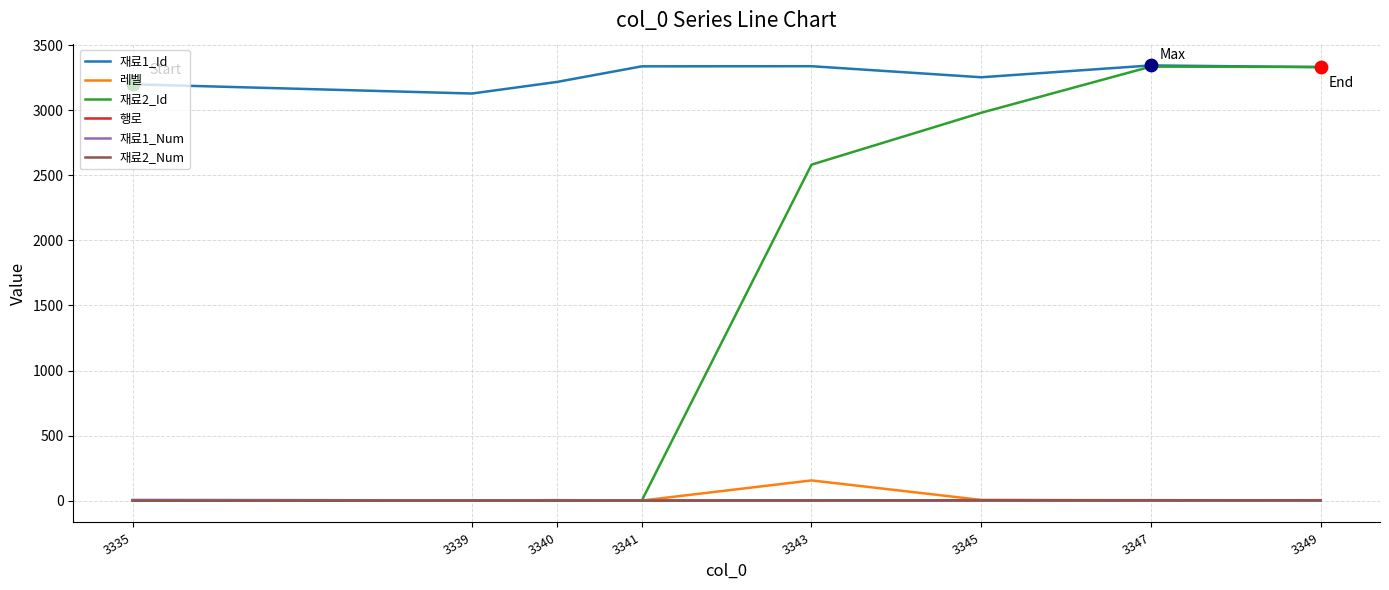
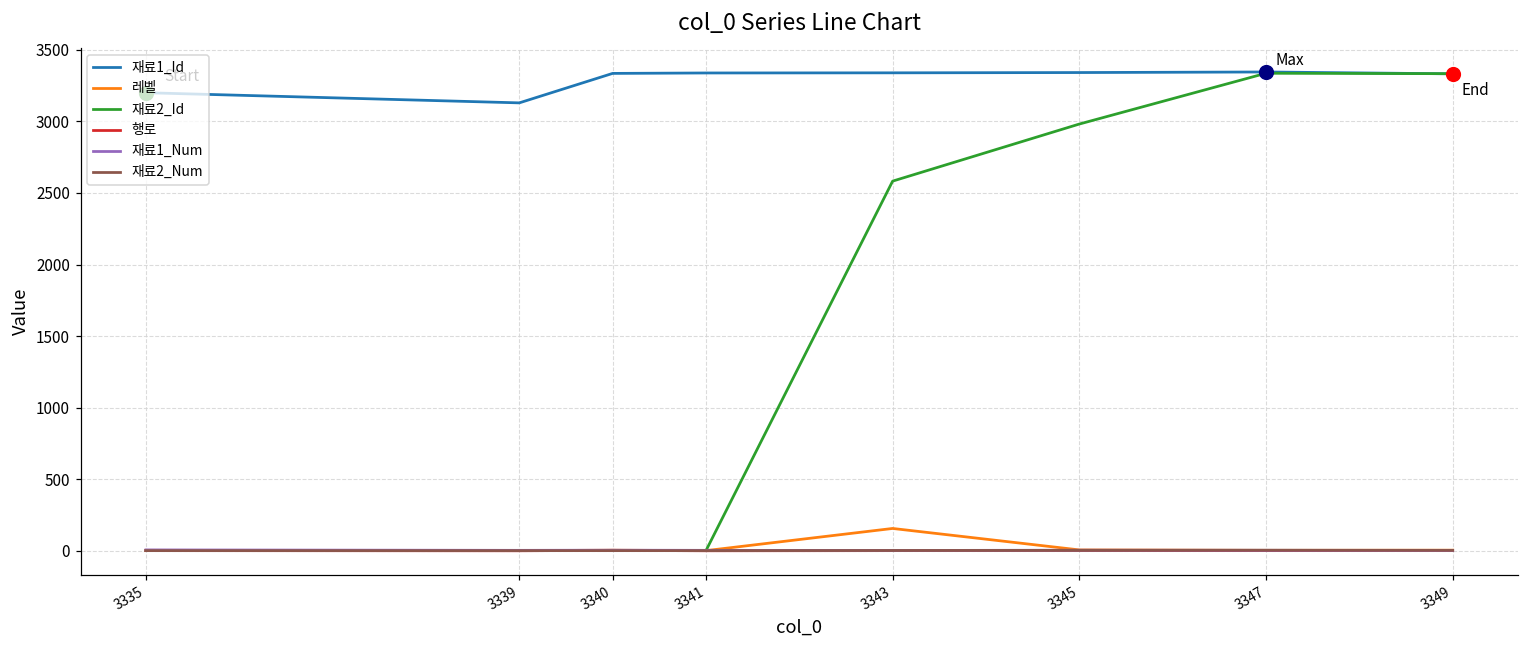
  {
    "재료1_Id": {
      "3339": 3130,
-     "3340": 3220,
+     "3340": 3340,
      "3341": 3340,
      "3343": 3340,
-     "3345": 3260
+     "3345": 3340
    },
    "레벨": {
      "3343": 160
    },
    "재료2_Id": {
      "3343": 2580,
      "3345": 2980
    }
  }
